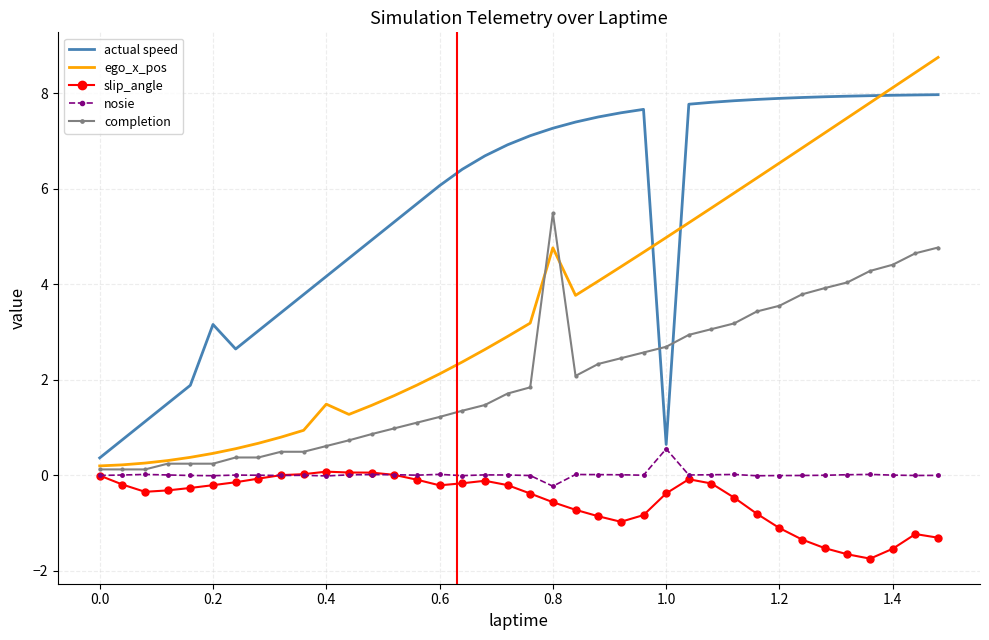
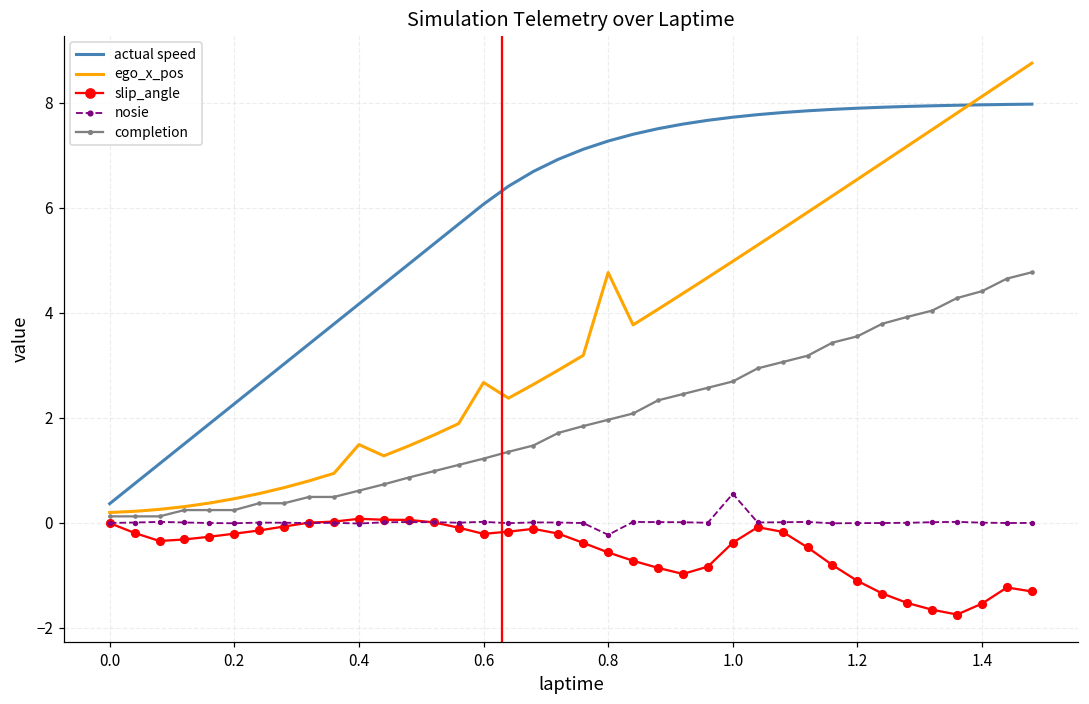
  {
    "actual speed": {
      "0.0": 0.4,
-     "0.2": 3.2,
+     "0.2": 2.3,
      "0.4": 4.2,
      "0.6": 6.1,
      "0.8": 7.3,
-     "1.0": 0.6,
+     "1.0": 7.7,
      "1.2": 7.9,
      "1.4": 8.0
    },
    "ego_x_pos": {
      "0.0": 0.2,
      "0.2": 0.5,
      "0.4": 1.5,
-     "0.6": 2.1,
+     "0.6": 2.7,
      "0.8": 4.8,
      "1.0": 5.0,
      "1.2": 6.5,
      "1.4": 8.1
    },
    "slip_angle": {
      "0.2": -0.2,
      "0.4": 0.1,
      "0.6": -0.2,
      "0.8": -0.6,
      "1.0": -0.4,
      "1.2": -1.1,
      "1.4": -1.5
    },
    "nosie": {
      "0.2": 0.0,
      "0.4": 0.0,
      "0.6": 0.0,
      "0.8": -0.2,
      "1.0": 0.6,
      "1.2": 0.0,
      "1.4": 0.0
    },
    "completion": {
      "0.0": 0.1,
      "0.2": 0.2,
      "0.4": 0.6,
      "0.6": 1.2,
-     "0.8": 5.5,
+     "0.8": 2.0,
      "1.0": 2.7,
      "1.2": 3.6,
      "1.4": 4.4
    }
  }
